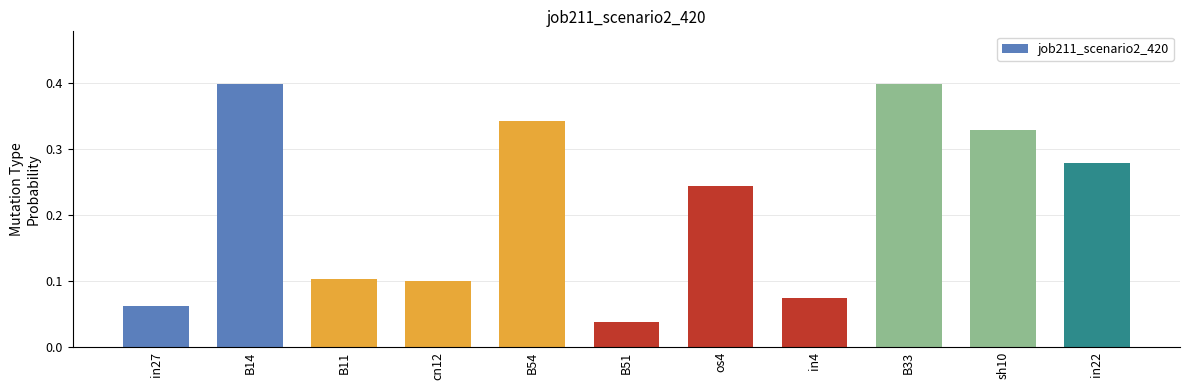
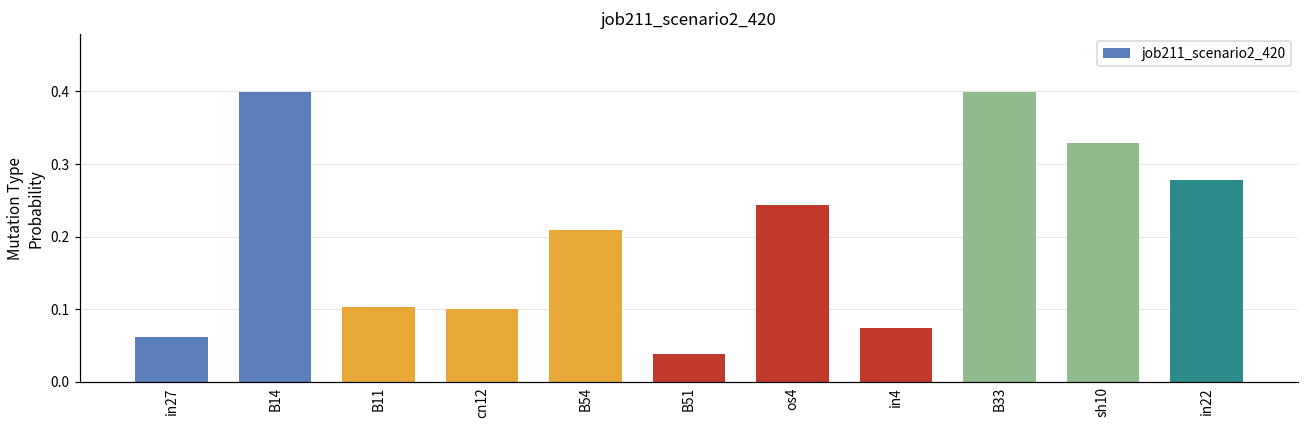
  {
    "in27": 0.06,
    "B14": 0.40,
    "B11": 0.10,
    "cn12": 0.10,
-   "B54": 0.34,
+   "B54": 0.21,
    "B51": 0.04,
    "os4": 0.24,
    "in4": 0.07,
    "B33": 0.40,
    "sh10": 0.33,
    "in22": 0.28
  }
